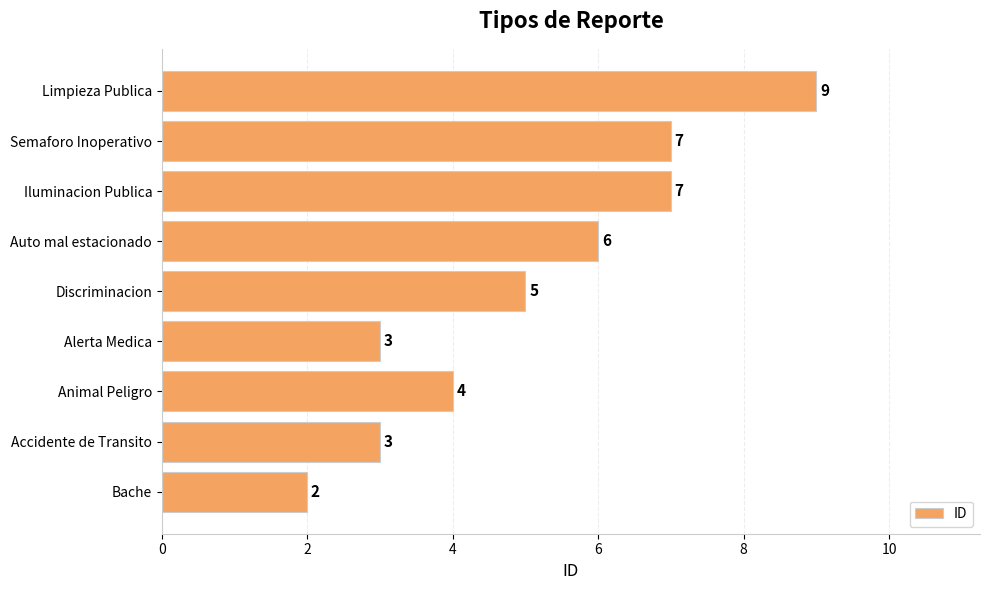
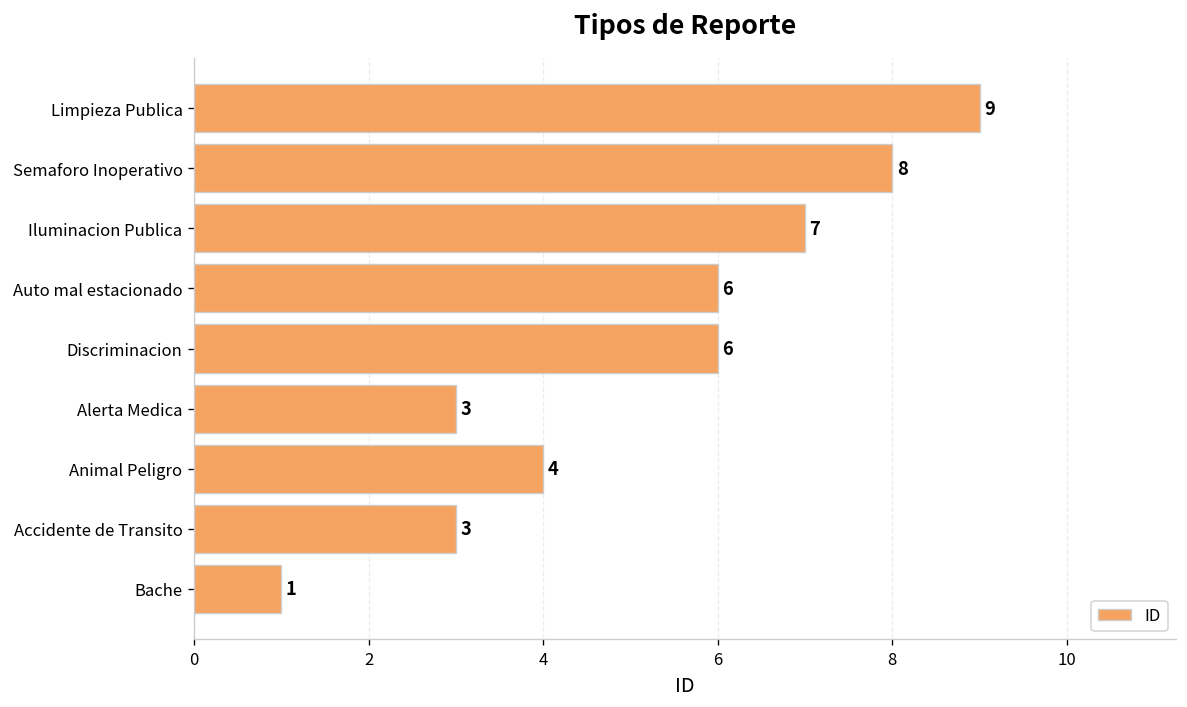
  {
    "Limpieza Publica": 9,
-   "Semaforo Inoperativo": 7,
+   "Semaforo Inoperativo": 8,
    "Iluminacion Publica": 7,
    "Auto mal estacionado": 6,
-   "Discriminacion": 5,
+   "Discriminacion": 6,
    "Alerta Medica": 3,
    "Animal Peligro": 4,
    "Accidente de Transito": 3,
-   "Bache": 2
+   "Bache": 1
  }
